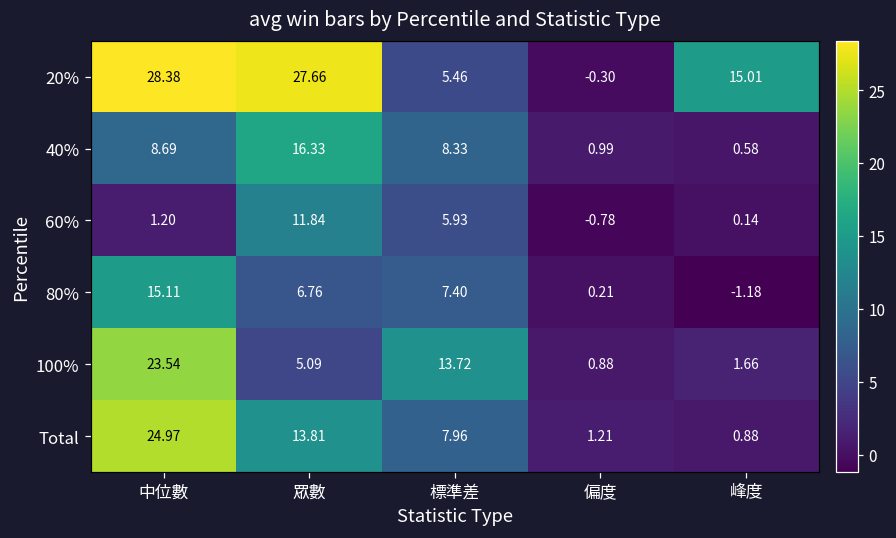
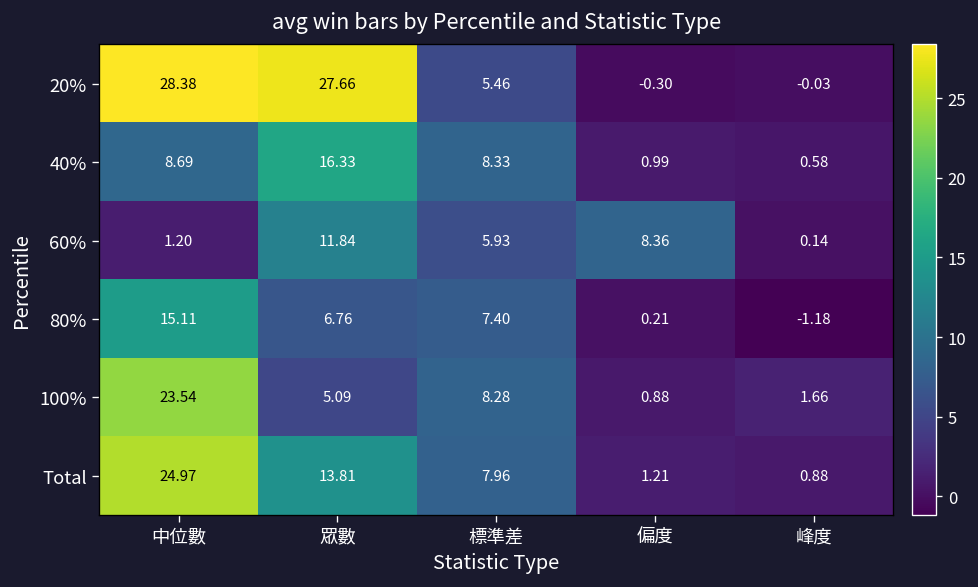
  {
    "20%": {
      "中位數": 28.38,
      "眾數": 27.66,
      "標準差": 5.46,
      "偏度": -0.30,
-     "峰度": 15.01
+     "峰度": -0.03
    },
    "40%": {
      "中位數": 8.69,
      "眾數": 16.33,
      "標準差": 8.33,
      "偏度": 0.99,
      "峰度": 0.58
    },
    "60%": {
      "中位數": 1.20,
      "眾數": 11.84,
      "標準差": 5.93,
-     "偏度": -0.78,
+     "偏度": 8.36,
      "峰度": 0.14
    },
    "80%": {
      "中位數": 15.11,
      "眾數": 6.76,
      "標準差": 7.40,
      "偏度": 0.21,
      "峰度": -1.18
    },
    "100%": {
      "中位數": 23.54,
      "眾數": 5.09,
-     "標準差": 13.72,
+     "標準差": 8.28,
      "偏度": 0.88,
      "峰度": 1.66
    },
    "Total": {
      "中位數": 24.97,
      "眾數": 13.81,
      "標準差": 7.96,
      "偏度": 1.21,
      "峰度": 0.88
    }
  }
